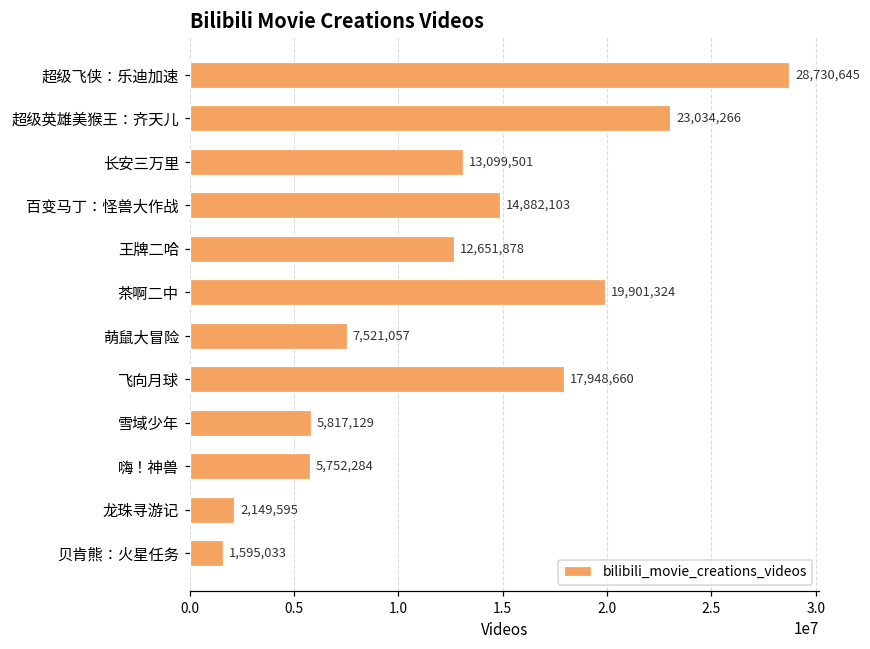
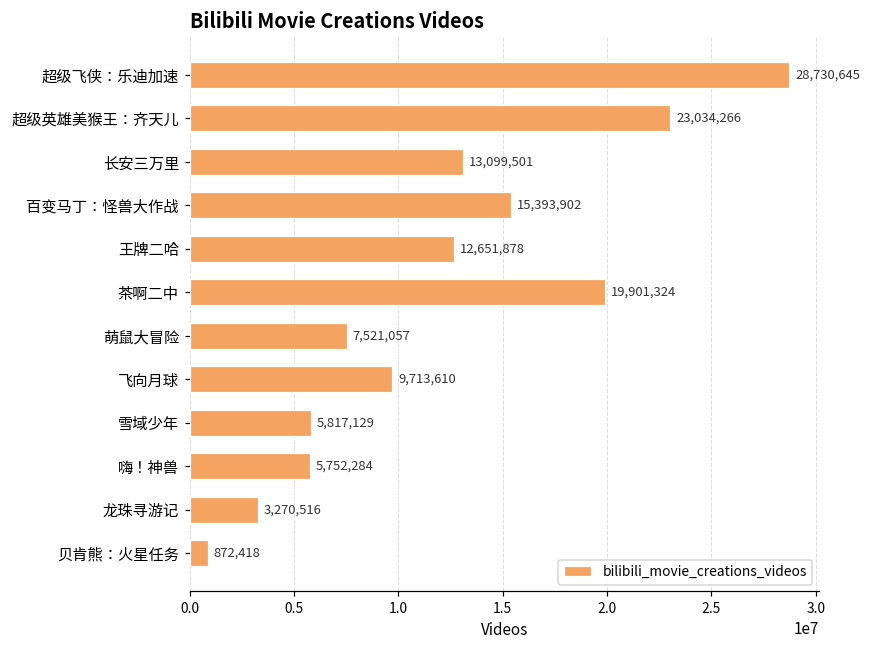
  {
    "超级飞侠：乐迪加速": "28,730,645",
    "超级英雄美猴王：齐天儿": "23,034,266",
    "长安三万里": "13,099,501",
-   "百变马丁：怪兽大作战": "14,882,103",
+   "百变马丁：怪兽大作战": "15,393,902",
    "王牌二哈": "12,651,878",
    "茶啊二中": "19,901,324",
    "萌鼠大冒险": "7,521,057",
-   "飞向月球": "17,948,660",
+   "飞向月球": "9,713,610",
    "雪域少年": "5,817,129",
    "嗨！神兽": "5,752,284",
-   "龙珠寻游记": "2,149,595",
-   "贝肯熊：火星任务": "1,595,033"
+   "龙珠寻游记": "3,270,516",
+   "贝肯熊：火星任务": "872,418"
  }
